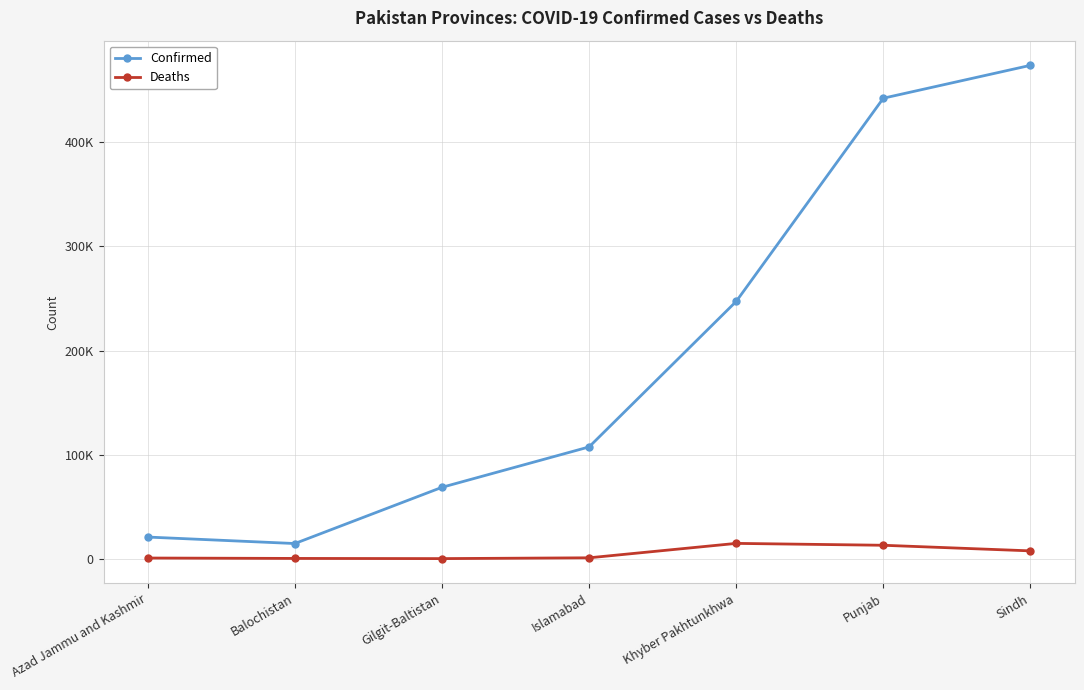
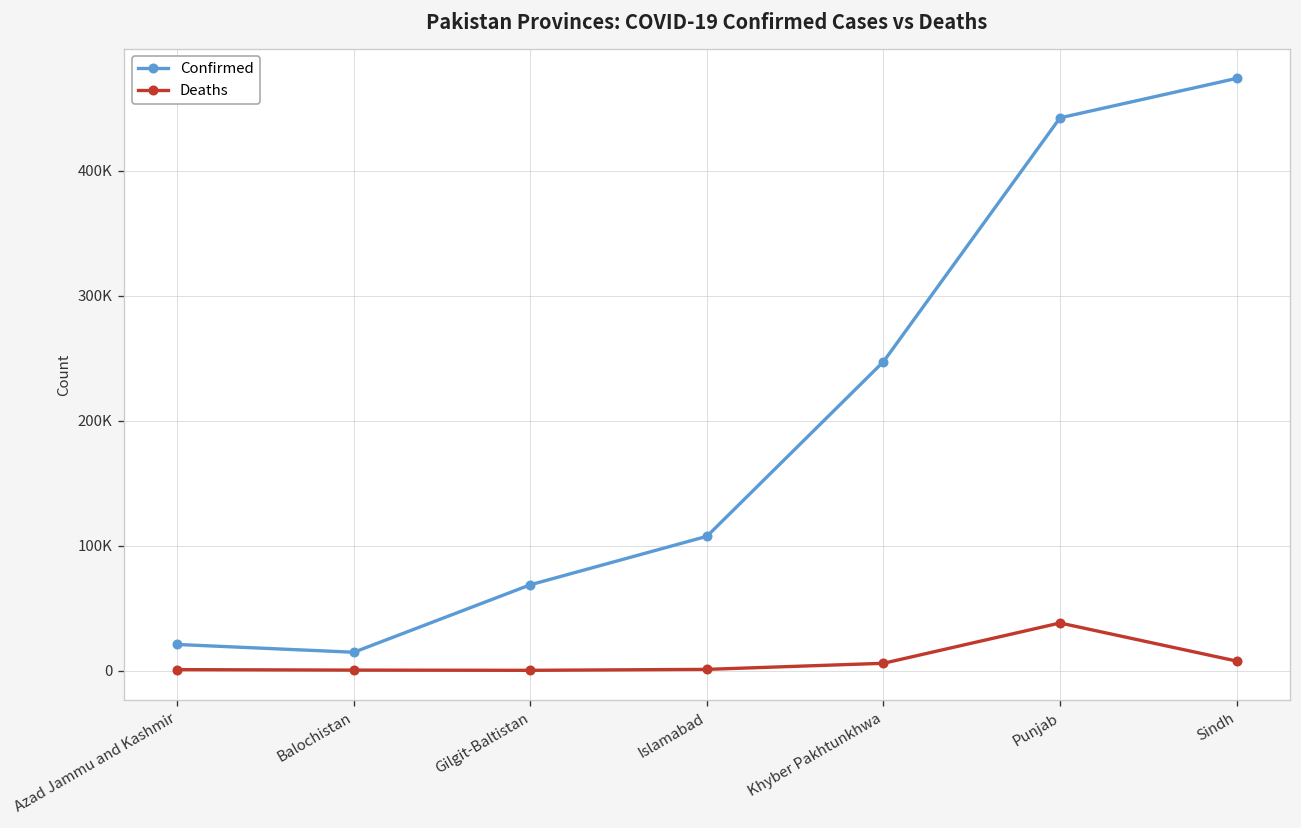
  {
    "Confirmed": {
      "Azad Jammu and Kashmir": 21000,
      "Balochistan": 15000,
      "Gilgit-Baltistan": 69000,
      "Islamabad": 107000,
      "Khyber Pakhtunkhwa": 247000,
      "Punjab": 442000,
      "Sindh": 474000
    },
    "Deaths": {
      "Azad Jammu and Kashmir": 1000,
      "Balochistan": 0,
      "Gilgit-Baltistan": 0,
      "Islamabad": 1000,
-     "Khyber Pakhtunkhwa": 15000,
-     "Punjab": 13000,
+     "Khyber Pakhtunkhwa": 6000,
+     "Punjab": 38000,
      "Sindh": 8000
    }
  }
